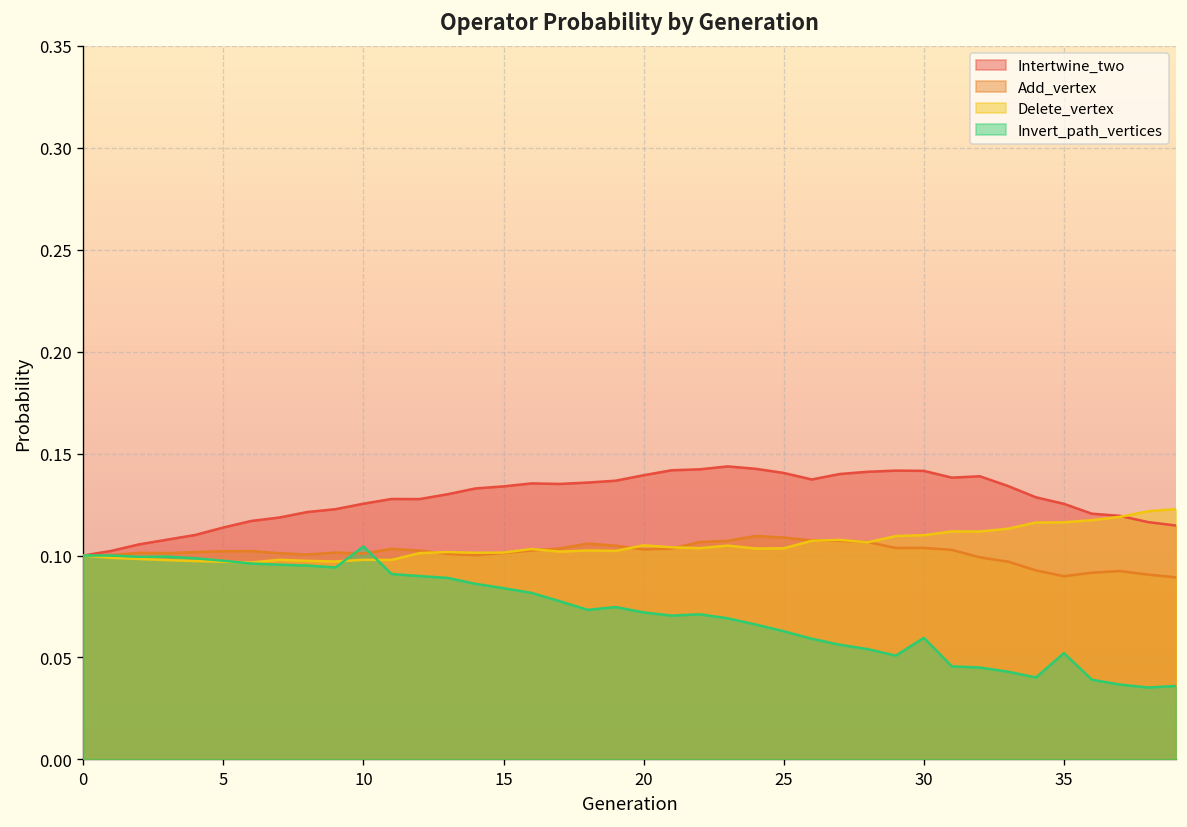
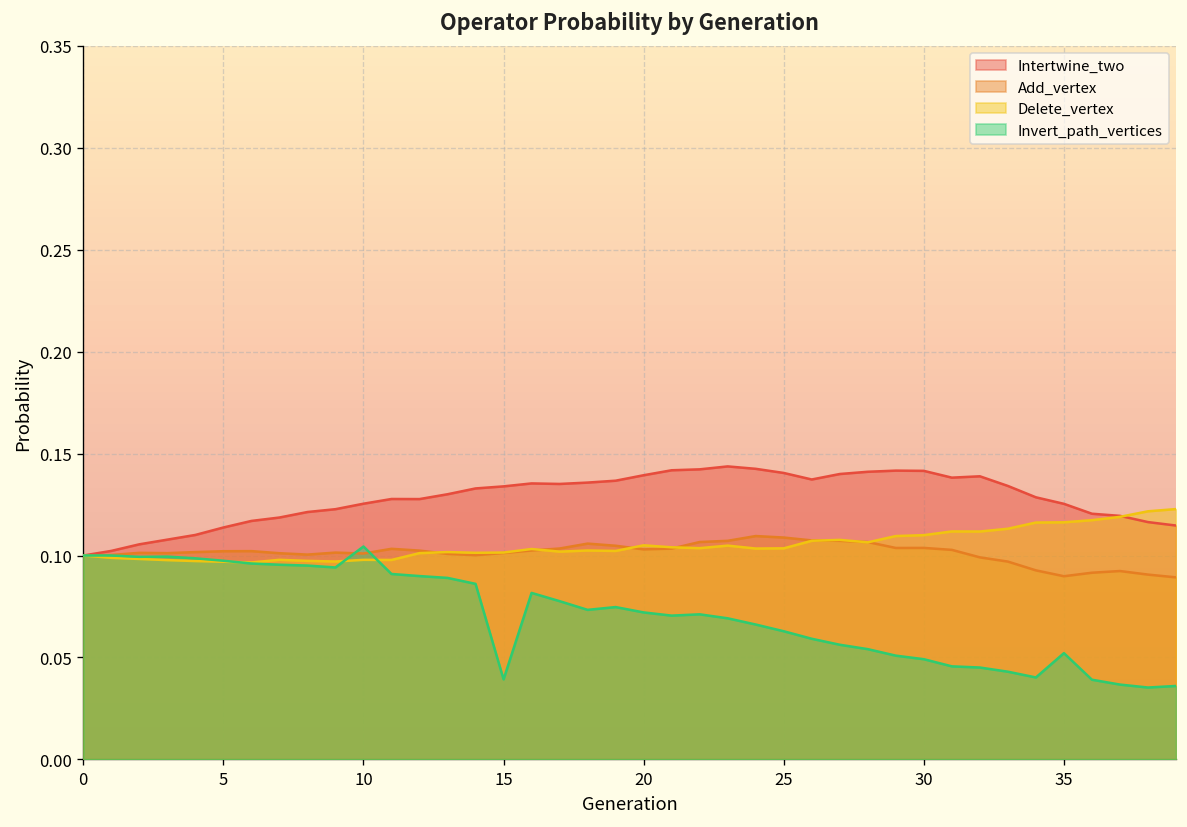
  {
    "Invert_path_vertices": {
      "10": 0.104,
-     "15": 0.084,
+     "15": 0.039,
      "20": 0.072,
      "25": 0.063,
-     "30": 0.060,
+     "30": 0.049,
      "35": 0.052
    }
  }
